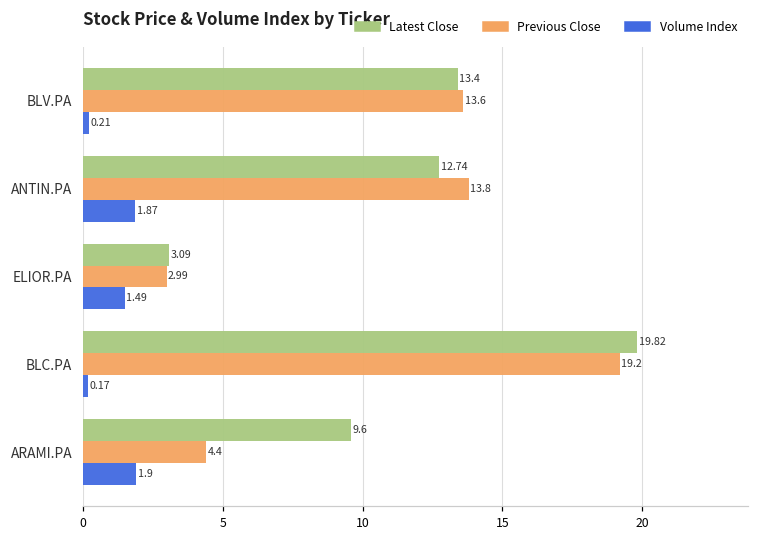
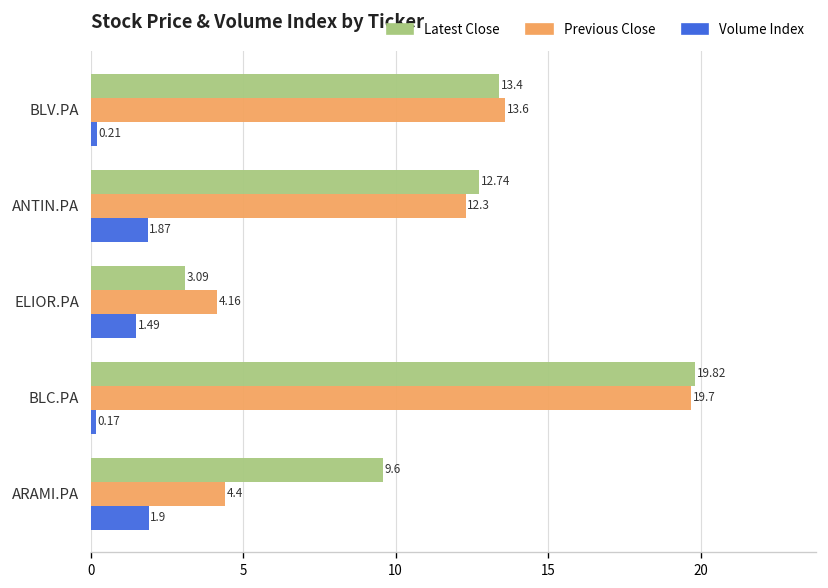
  {
    "Latest Close": {
      "BLV.PA": 13.4,
      "ANTIN.PA": 12.74,
      "ELIOR.PA": 3.09,
      "BLC.PA": 19.82,
      "ARAMI.PA": 9.6
    },
    "Previous Close": {
      "BLV.PA": 13.6,
-     "ANTIN.PA": 13.8,
-     "ELIOR.PA": 2.99,
-     "BLC.PA": 19.2,
+     "ANTIN.PA": 12.3,
+     "ELIOR.PA": 4.16,
+     "BLC.PA": 19.7,
      "ARAMI.PA": 4.4
    },
    "Volume Index": {
      "BLV.PA": 0.21,
      "ANTIN.PA": 1.87,
      "ELIOR.PA": 1.49,
      "BLC.PA": 0.17,
      "ARAMI.PA": 1.9
    }
  }
